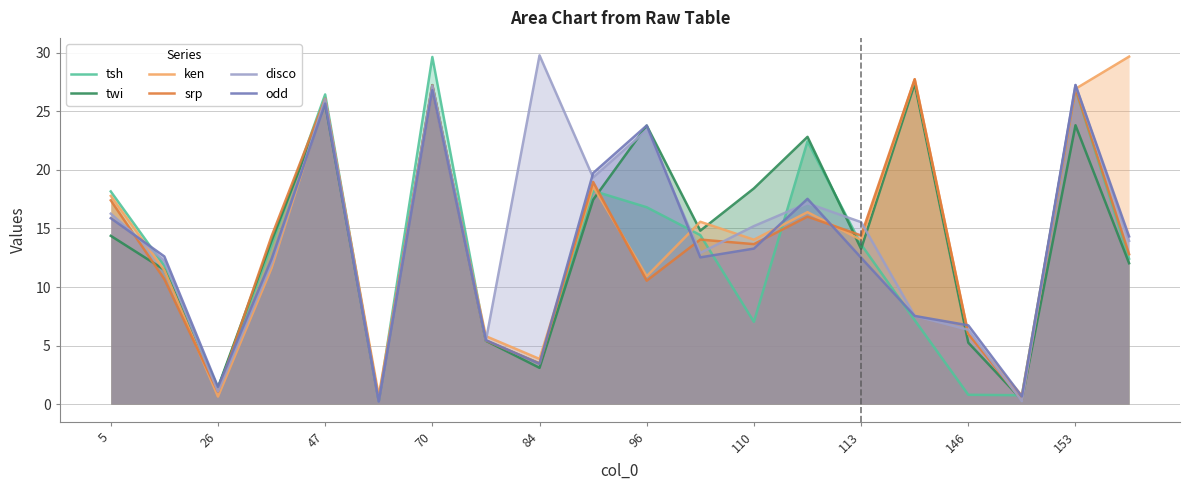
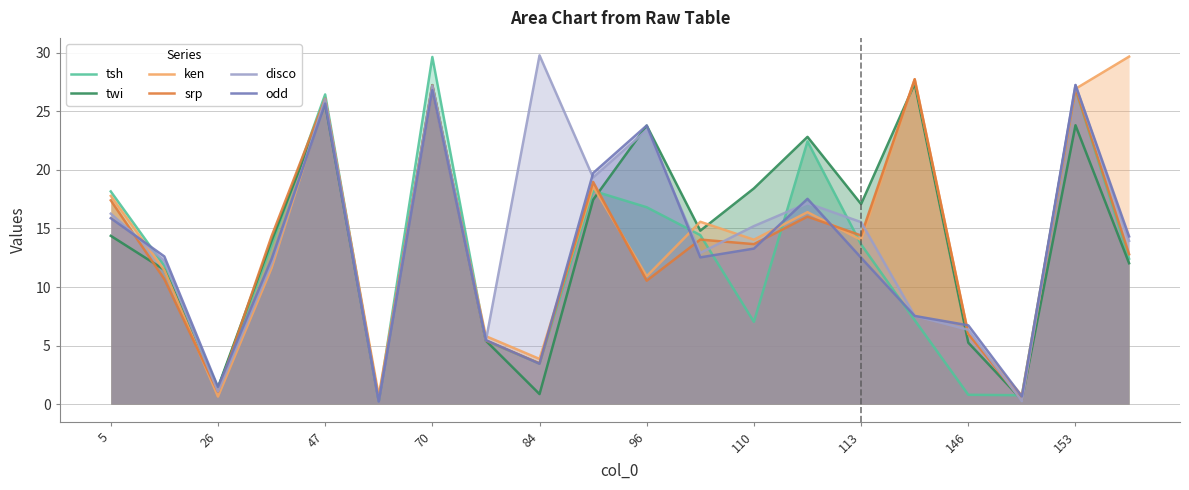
  {
    "tsh": {
      "47": 26.4,
      "70": 29.6,
      "96": 16.8,
      "110": 7.0,
      "113": 13.6,
      "146": 0.8
    },
    "twi": {
-     "84": 3.1,
+     "84": 0.9,
      "110": 18.4,
-     "113": 13.3,
+     "113": 17.1,
      "146": 5.3,
      "153": 23.8
    }
  }
